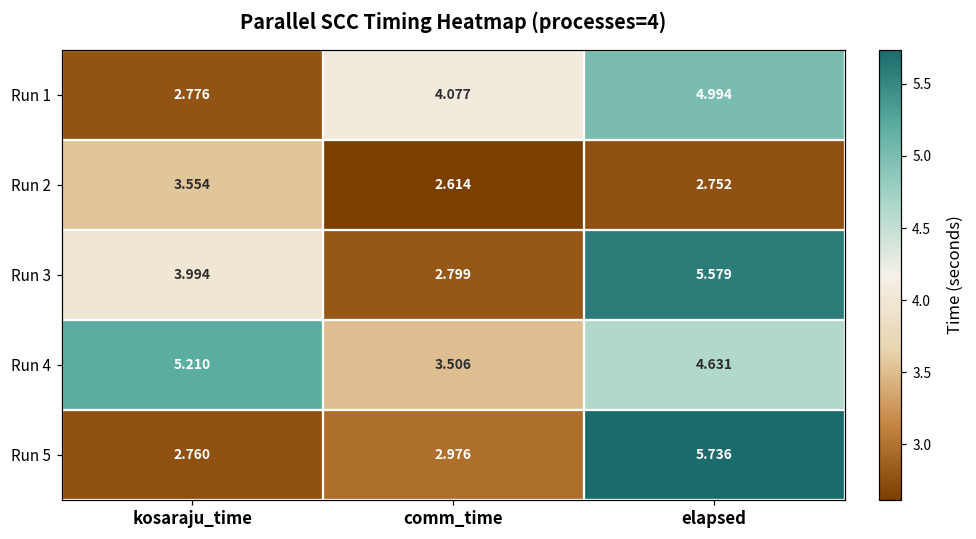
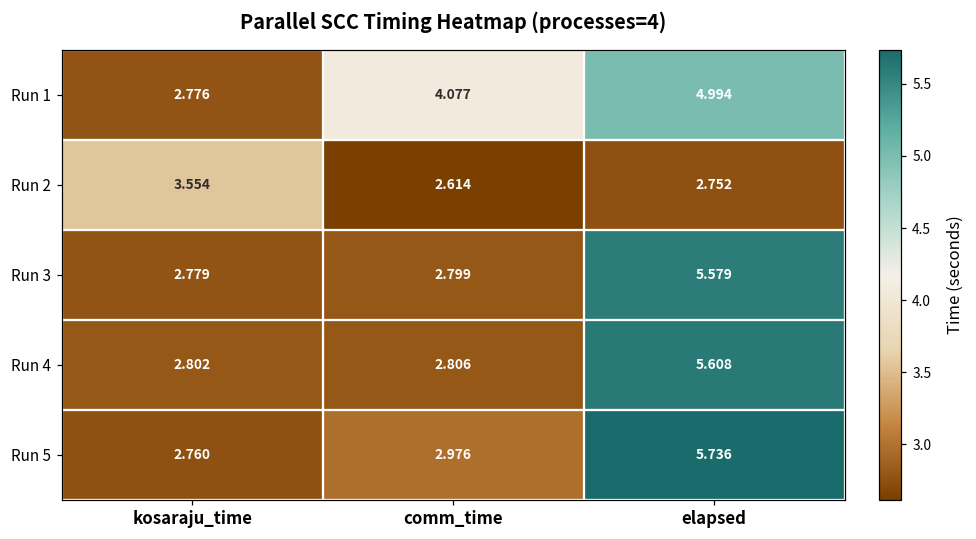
  {
    "Run 1": {
      "kosaraju_time": 2.776,
      "comm_time": 4.077,
      "elapsed": 4.994
    },
    "Run 2": {
      "kosaraju_time": 3.554,
      "comm_time": 2.614,
      "elapsed": 2.752
    },
    "Run 3": {
-     "kosaraju_time": 3.994,
+     "kosaraju_time": 2.779,
      "comm_time": 2.799,
      "elapsed": 5.579
    },
    "Run 4": {
-     "kosaraju_time": 5.210,
-     "comm_time": 3.506,
-     "elapsed": 4.631
+     "kosaraju_time": 2.802,
+     "comm_time": 2.806,
+     "elapsed": 5.608
    },
    "Run 5": {
      "kosaraju_time": 2.760,
      "comm_time": 2.976,
      "elapsed": 5.736
    }
  }
